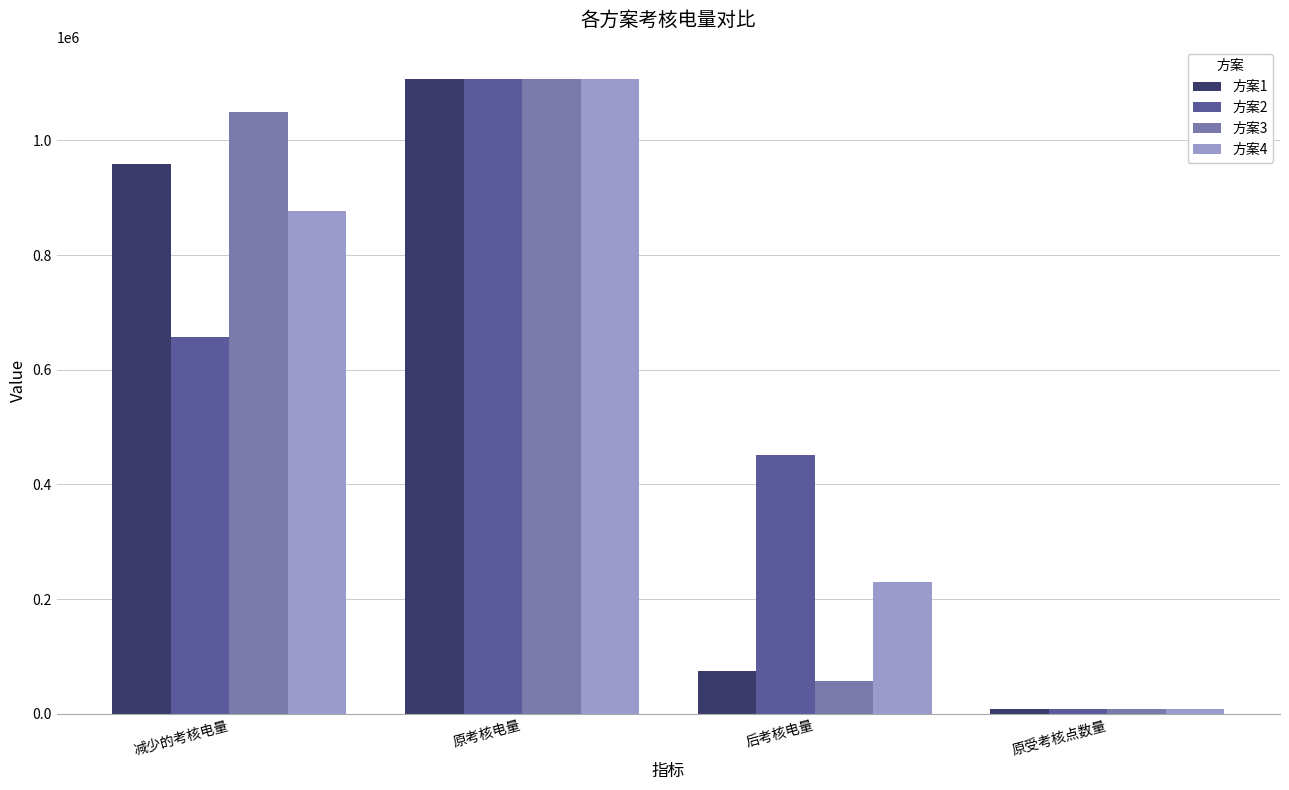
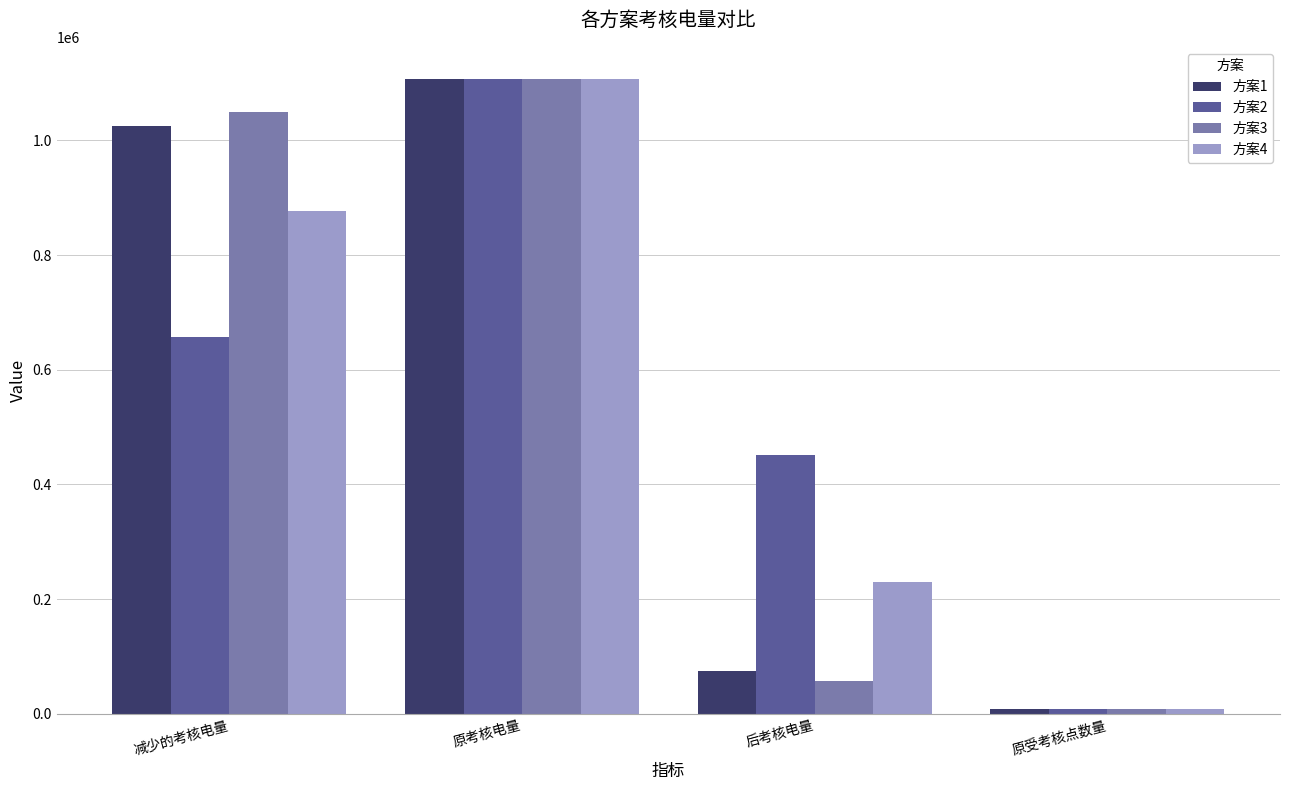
  {
    "方案1": {
-     "减少的考核电量": 960000,
+     "减少的考核电量": 1020000,
      "原考核电量": 1110000,
      "后考核电量": 80000,
      "原受考核点数量": 10000
    }
  }
